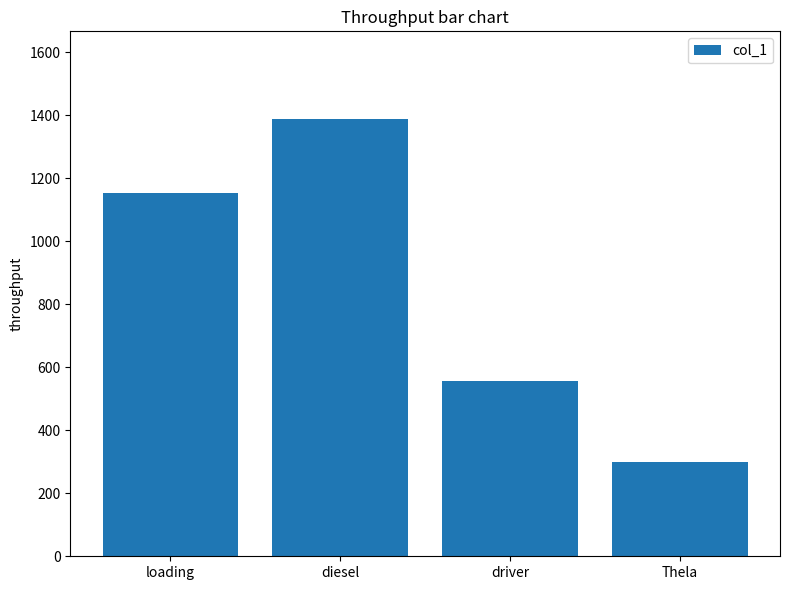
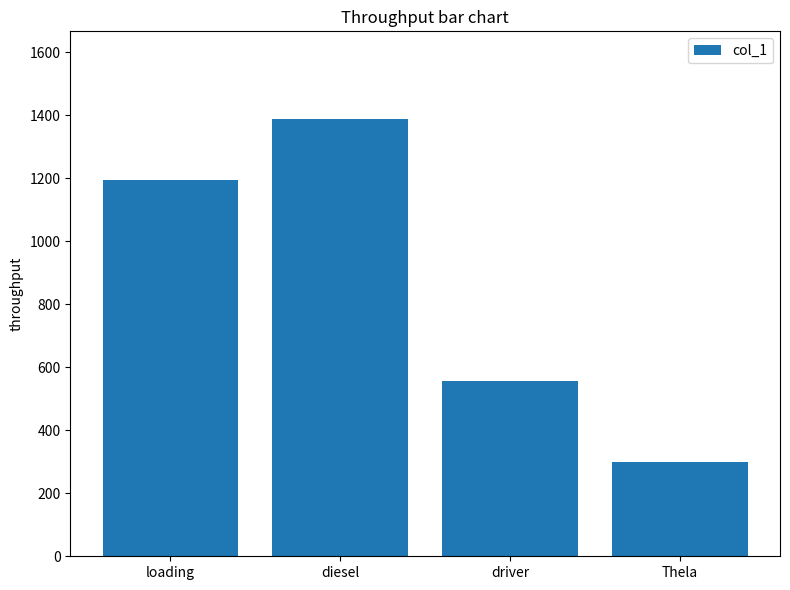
  {
-   "loading": 1150,
+   "loading": 1190,
    "diesel": 1390,
    "driver": 560,
    "Thela": 300
  }
